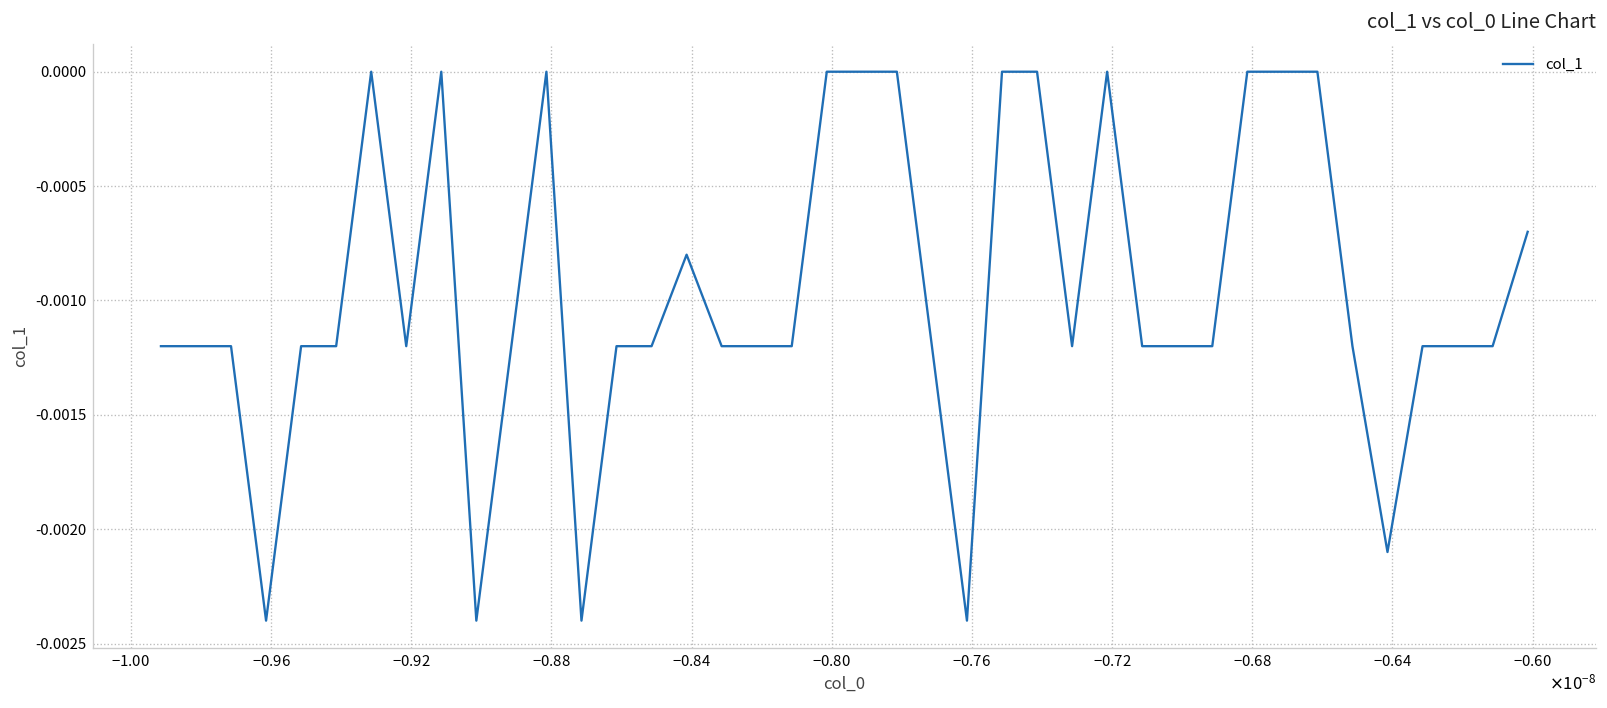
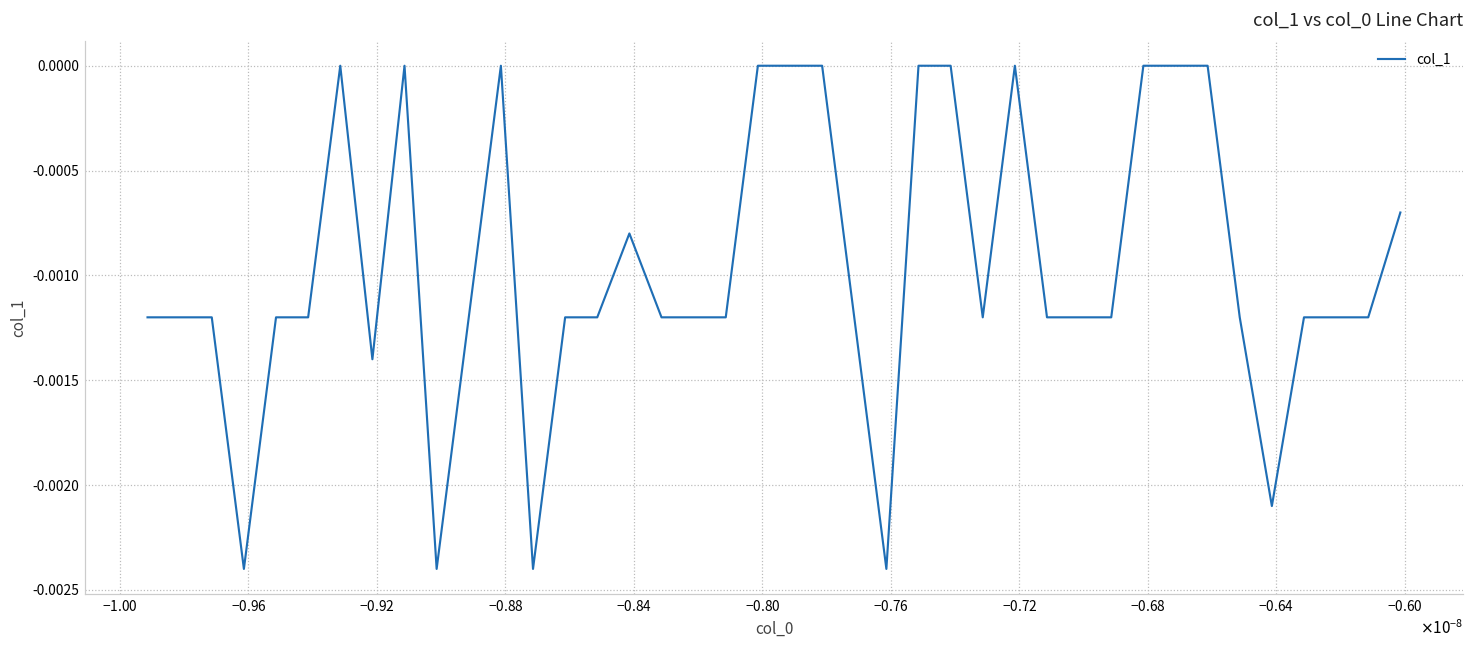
  {
    "−0.96": -0.0024,
-   "−0.92": -0.0012,
+   "−0.92": -0.0014,
    "−0.88": 0.0000,
    "−0.84": -0.0008,
    "−0.80": 0.0000,
    "−0.76": -0.0024,
    "−0.72": 0.0000,
    "−0.68": 0.0000,
    "−0.64": -0.0021,
    "−0.60": -0.0007
  }
